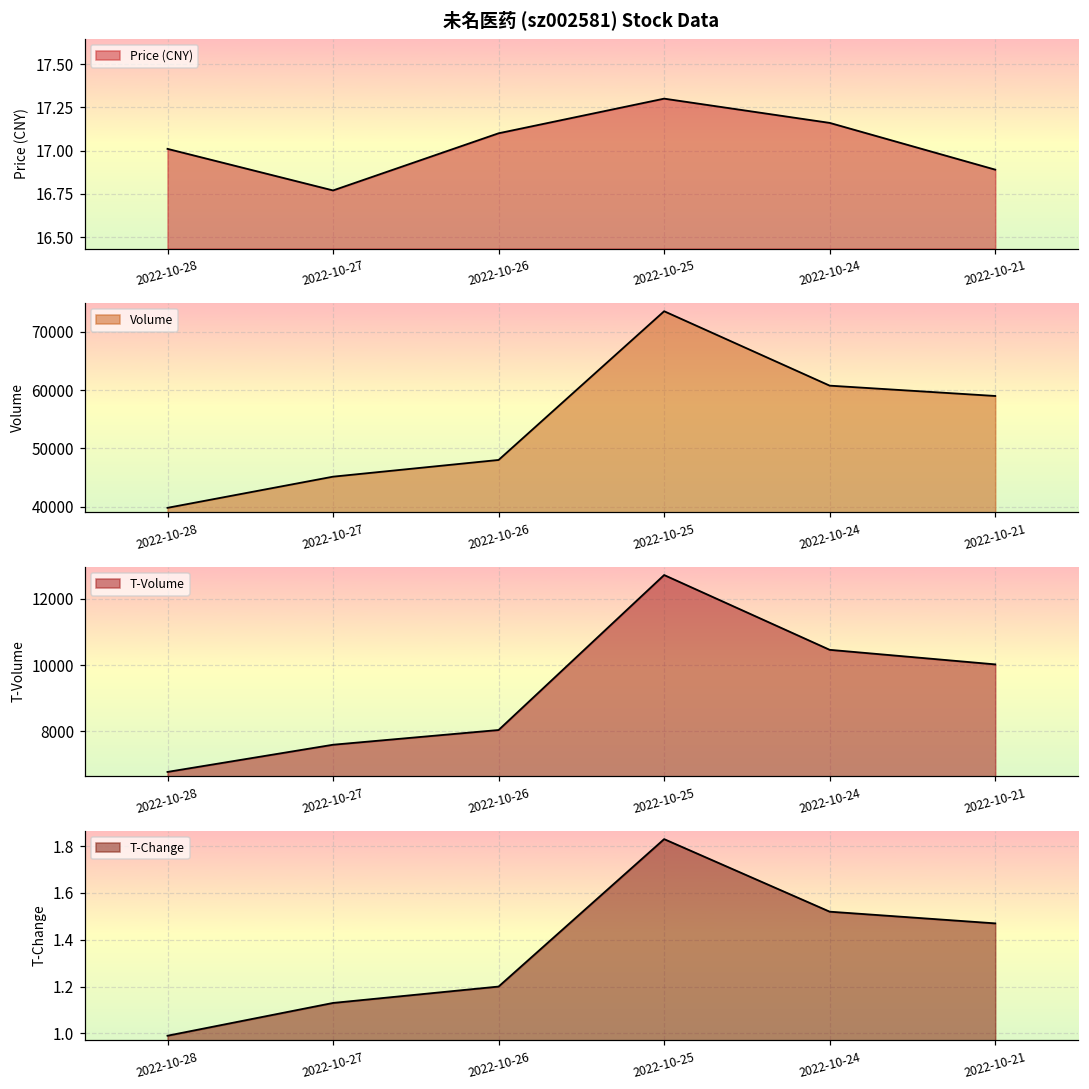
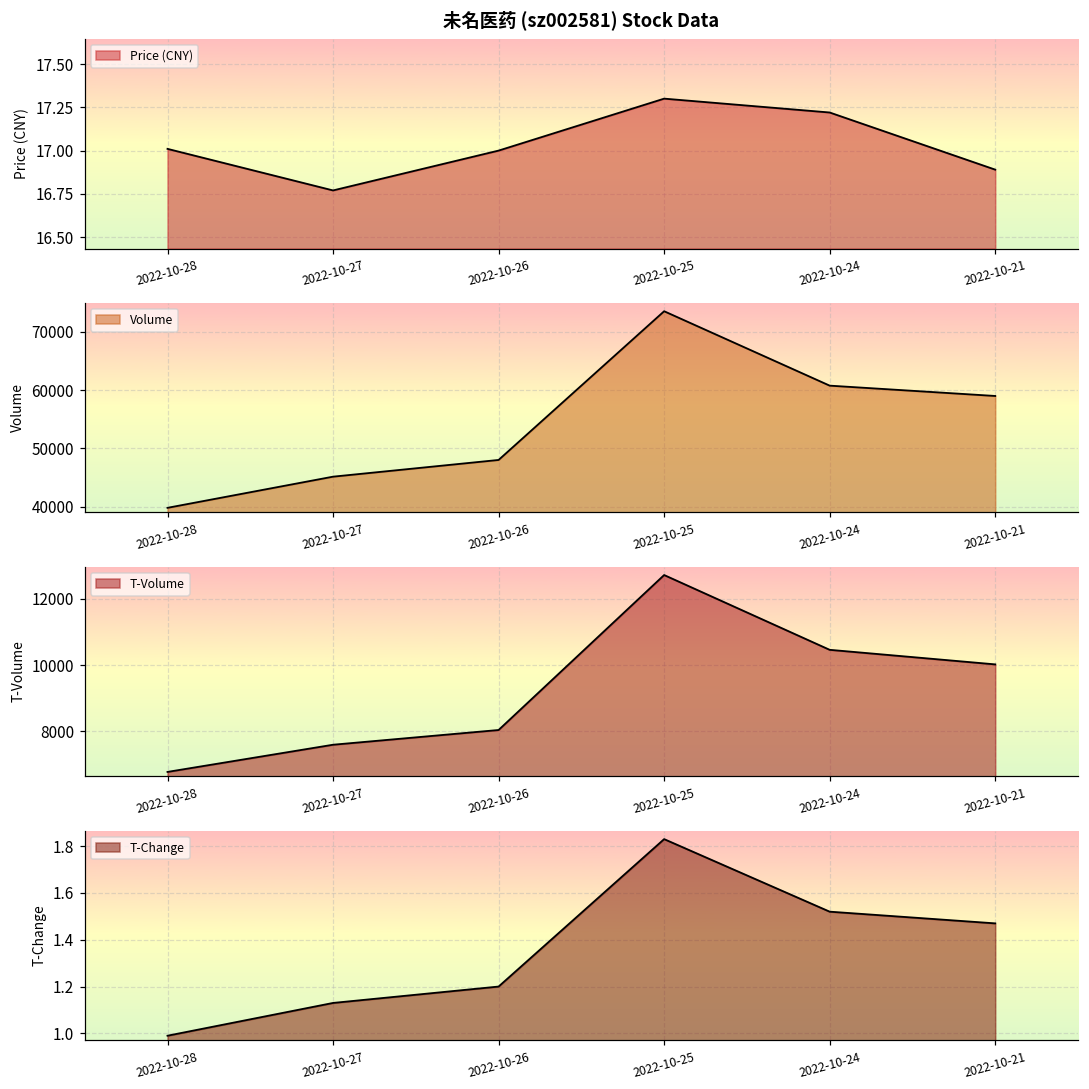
  {
    "未名医药 (sz002581) Stock Data": {
      "2022-10-28": 17.01,
      "2022-10-27": 16.77,
-     "2022-10-26": 17.1,
+     "2022-10-26": 17.0,
      "2022-10-25": 17.30,
-     "2022-10-24": 17.16,
+     "2022-10-24": 17.22,
      "2022-10-21": 16.89
    }
  }
